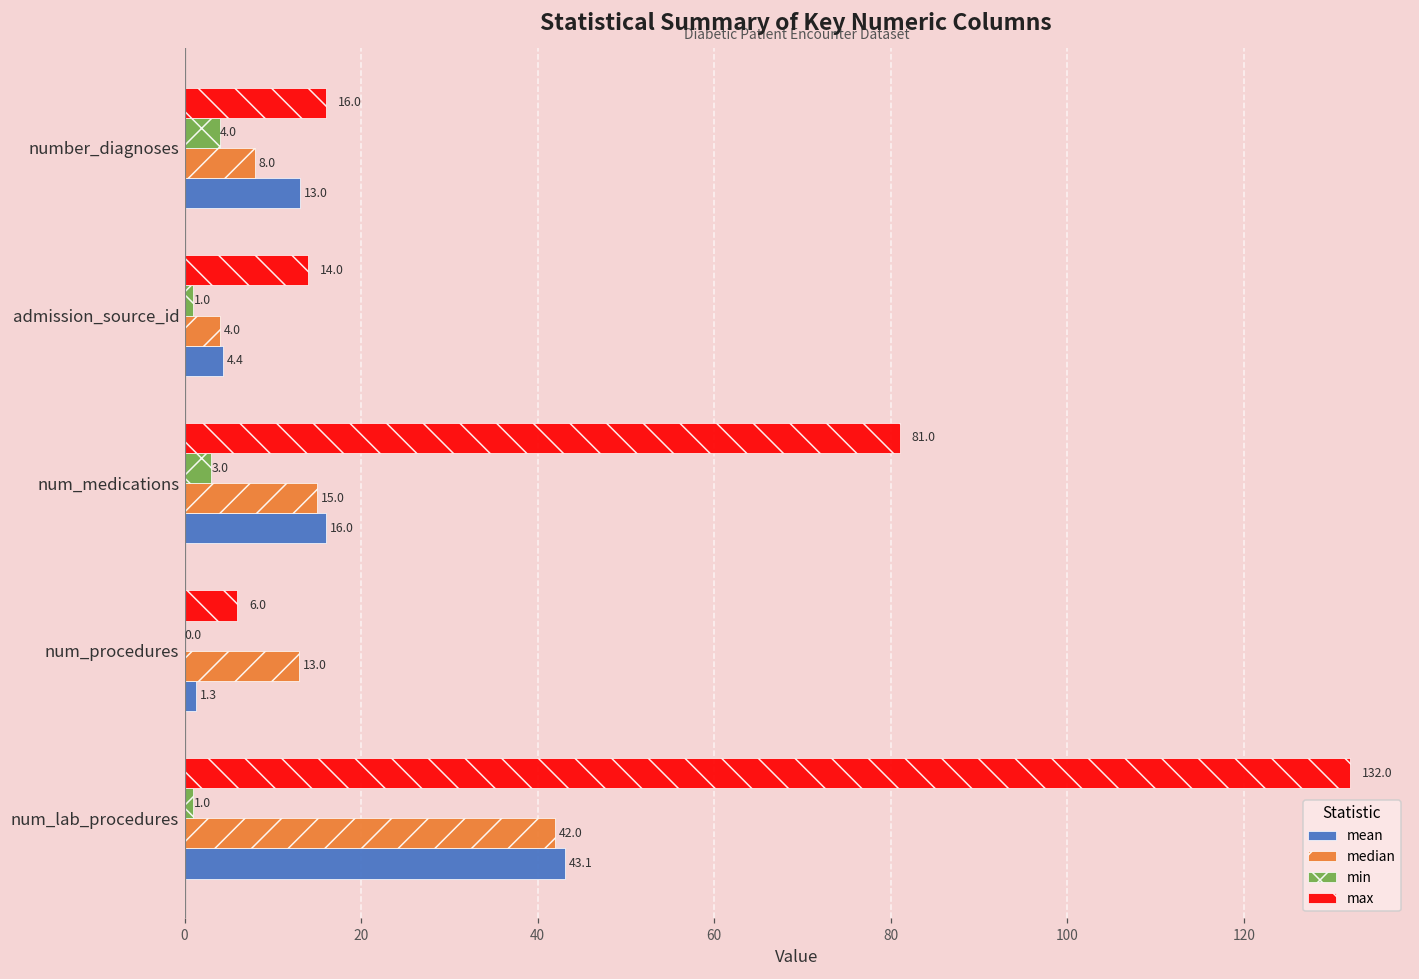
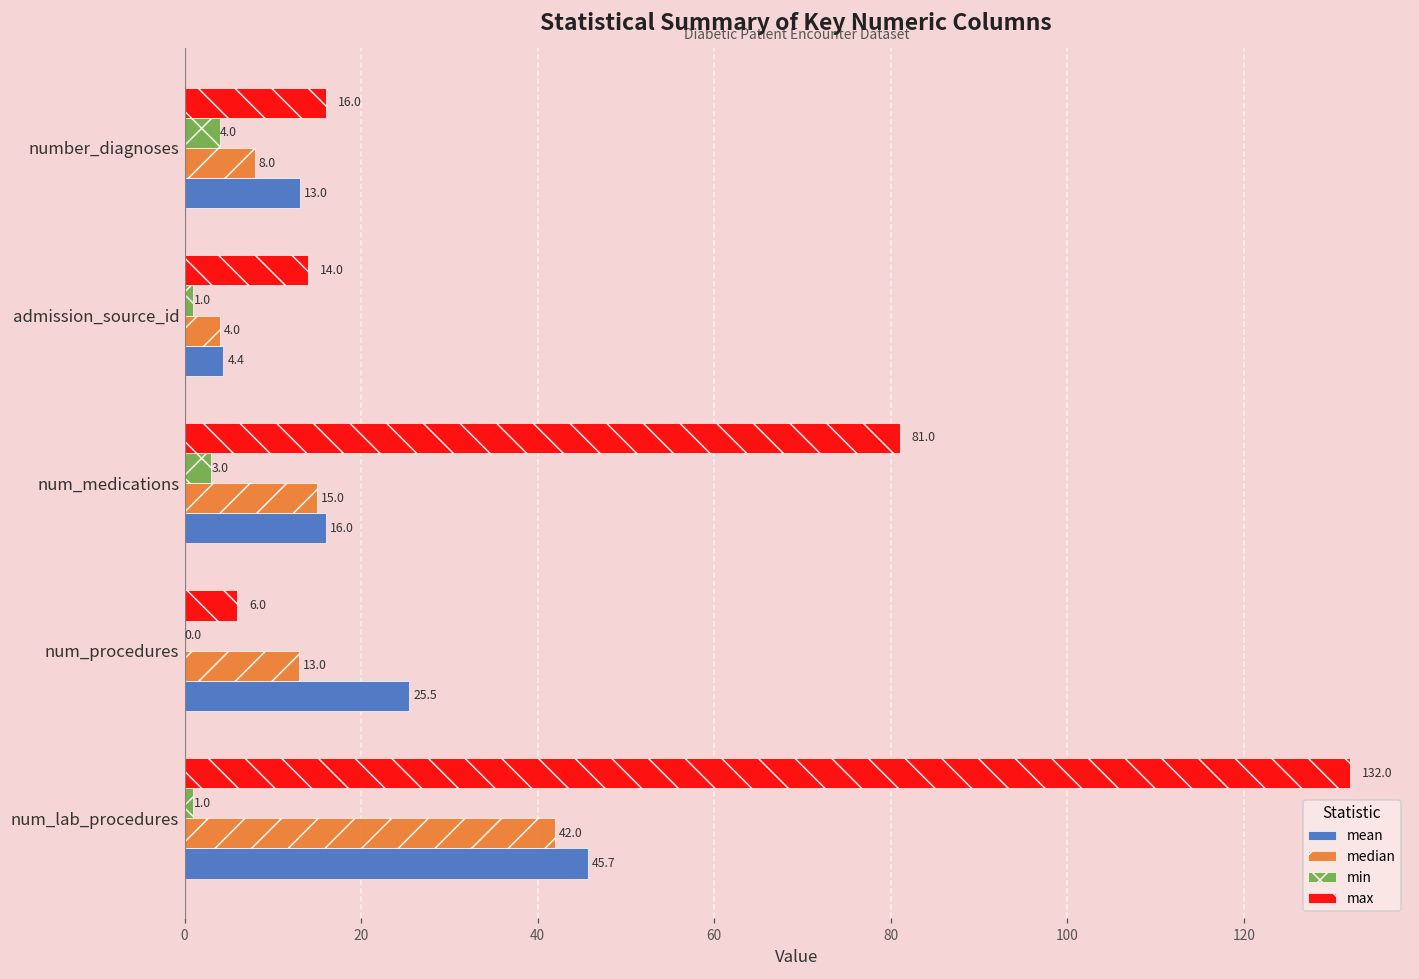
  {
    "mean": {
      "number_diagnoses": 13.0,
      "admission_source_id": 4.4,
      "num_medications": 16.0,
-     "num_procedures": 1.3,
-     "num_lab_procedures": 43.1
+     "num_procedures": 25.5,
+     "num_lab_procedures": 45.7
    },
    "median": {
      "number_diagnoses": 8.0,
      "admission_source_id": 4.0,
      "num_medications": 15.0,
      "num_procedures": 13.0,
      "num_lab_procedures": 42.0
    },
    "min": {
      "number_diagnoses": 4.0,
      "admission_source_id": 1.0,
      "num_medications": 3.0,
      "num_procedures": 0.0,
      "num_lab_procedures": 1.0
    },
    "max": {
      "number_diagnoses": 16.0,
      "admission_source_id": 14.0,
      "num_medications": 81.0,
      "num_procedures": 6.0,
      "num_lab_procedures": 132.0
    }
  }
